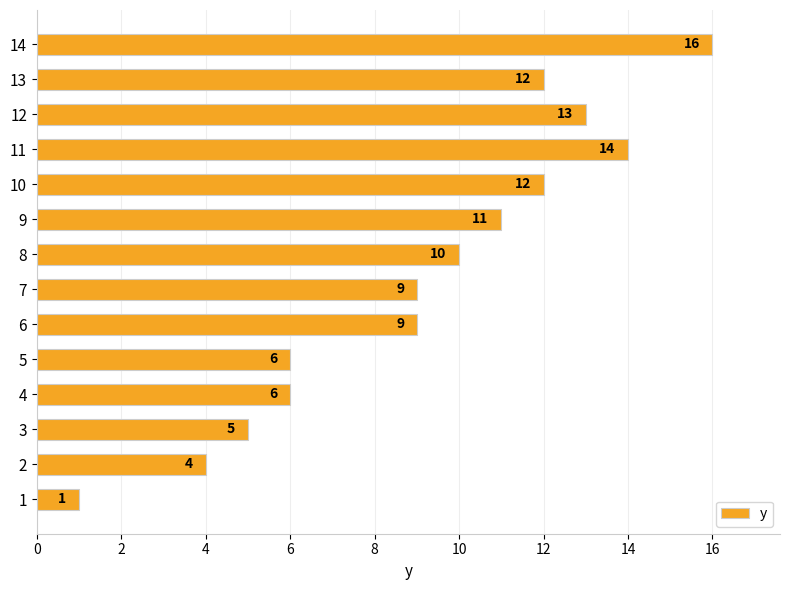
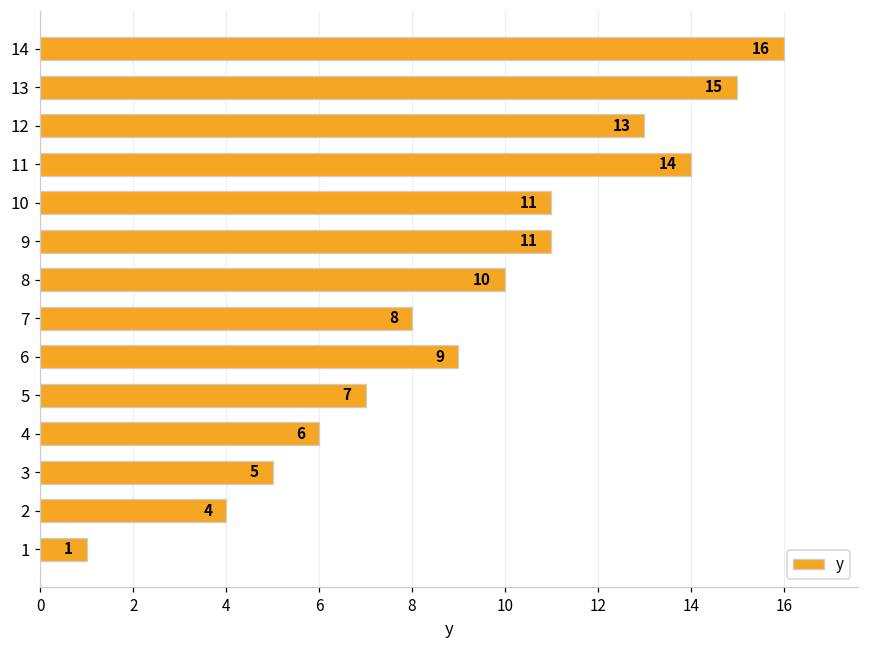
  {
    "14": 16,
-   "13": 12,
+   "13": 15,
    "12": 13,
    "11": 14,
-   "10": 12,
+   "10": 11,
    "9": 11,
    "8": 10,
-   "7": 9,
+   "7": 8,
    "6": 9,
-   "5": 6,
+   "5": 7,
    "4": 6,
    "3": 5,
    "2": 4,
    "1": 1
  }
